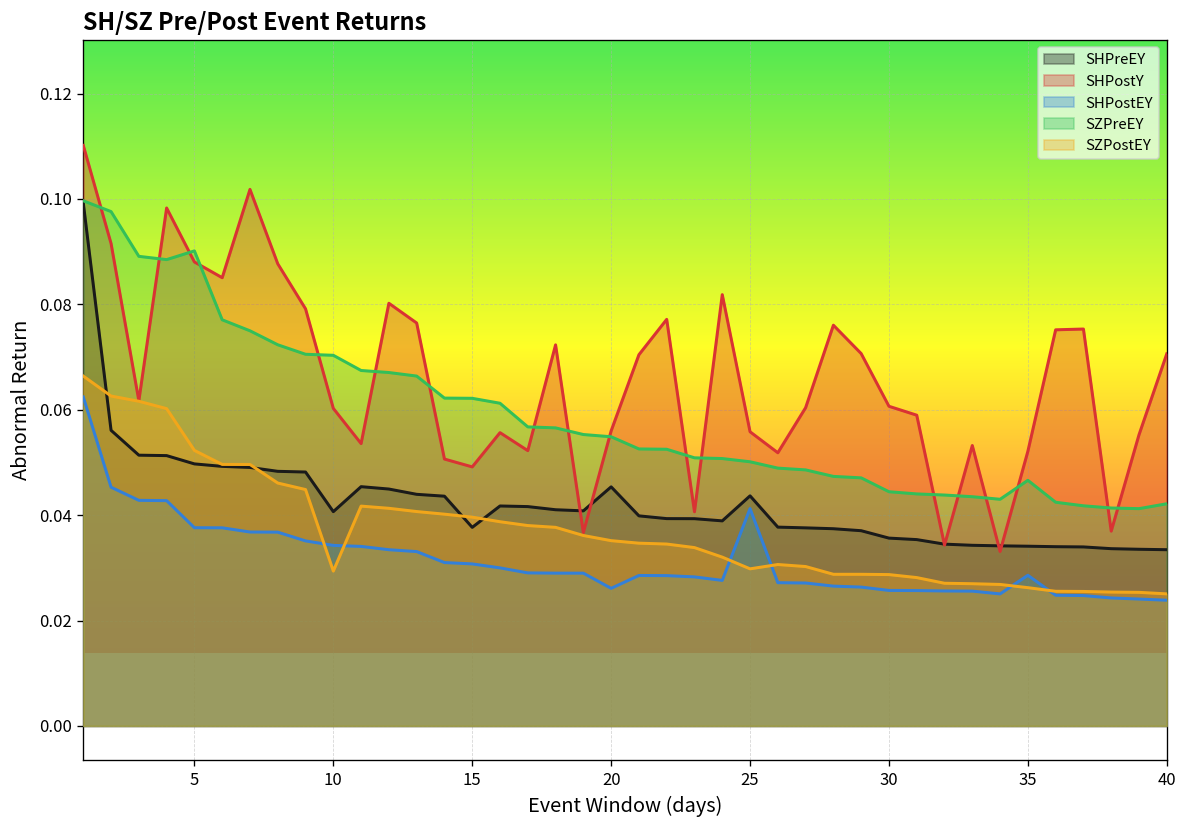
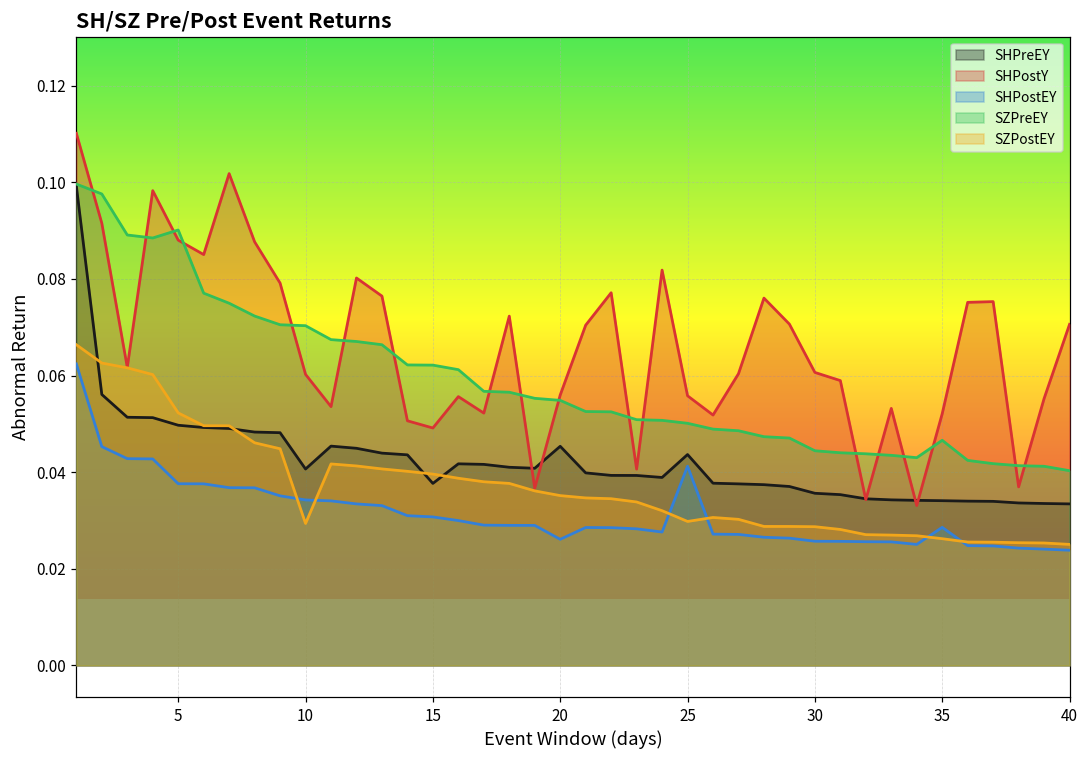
  {
    "SHPreEY": {
      "5": 0.050,
      "10": 0.041,
      "15": 0.038,
      "20": 0.045,
      "25": 0.044,
      "30": 0.036,
      "35": 0.034,
      "40": 0.033
    },
    "SHPostY": {
      "5": 0.088,
      "10": 0.060,
      "15": 0.049,
      "20": 0.056,
      "25": 0.056,
      "30": 0.061,
      "35": 0.052,
      "40": 0.071
    },
    "SHPostEY": {
      "5": 0.038,
      "10": 0.034,
      "15": 0.031,
      "20": 0.026,
      "25": 0.041,
      "30": 0.026,
      "35": 0.029,
      "40": 0.024
    },
    "SZPreEY": {
      "5": 0.090,
      "10": 0.070,
      "15": 0.062,
      "20": 0.055,
      "25": 0.050,
      "30": 0.044,
      "35": 0.047,
-     "40": 0.042
+     "40": 0.040
    },
    "SZPostEY": {
      "5": 0.052,
      "10": 0.029,
      "15": 0.040,
      "20": 0.035,
      "25": 0.030,
      "30": 0.029,
      "35": 0.026,
      "40": 0.025
    }
  }
